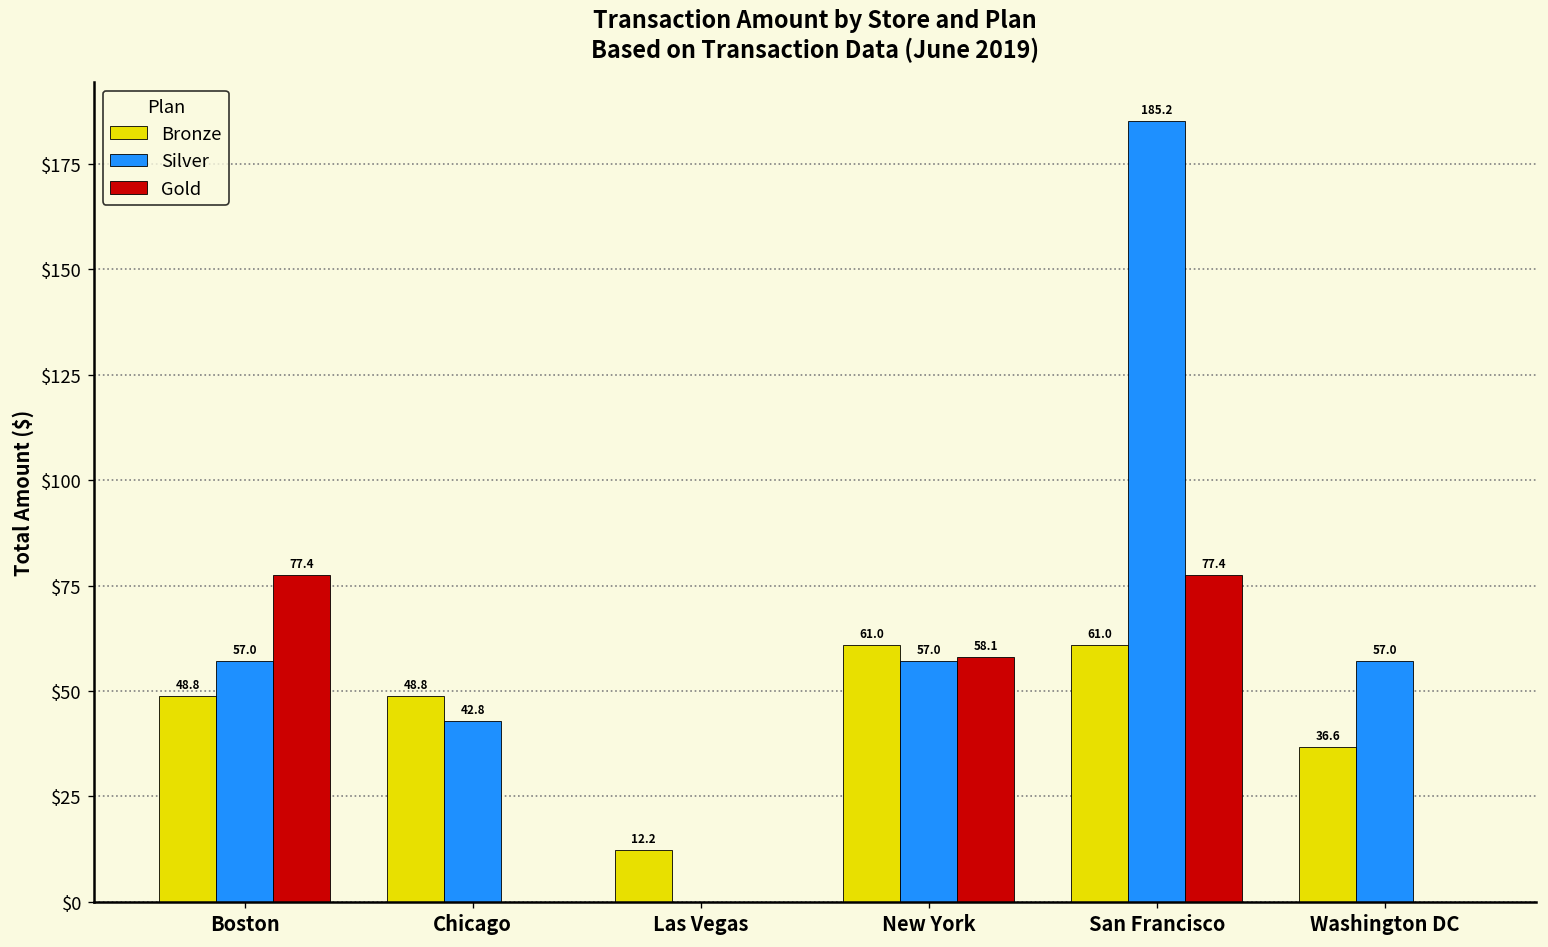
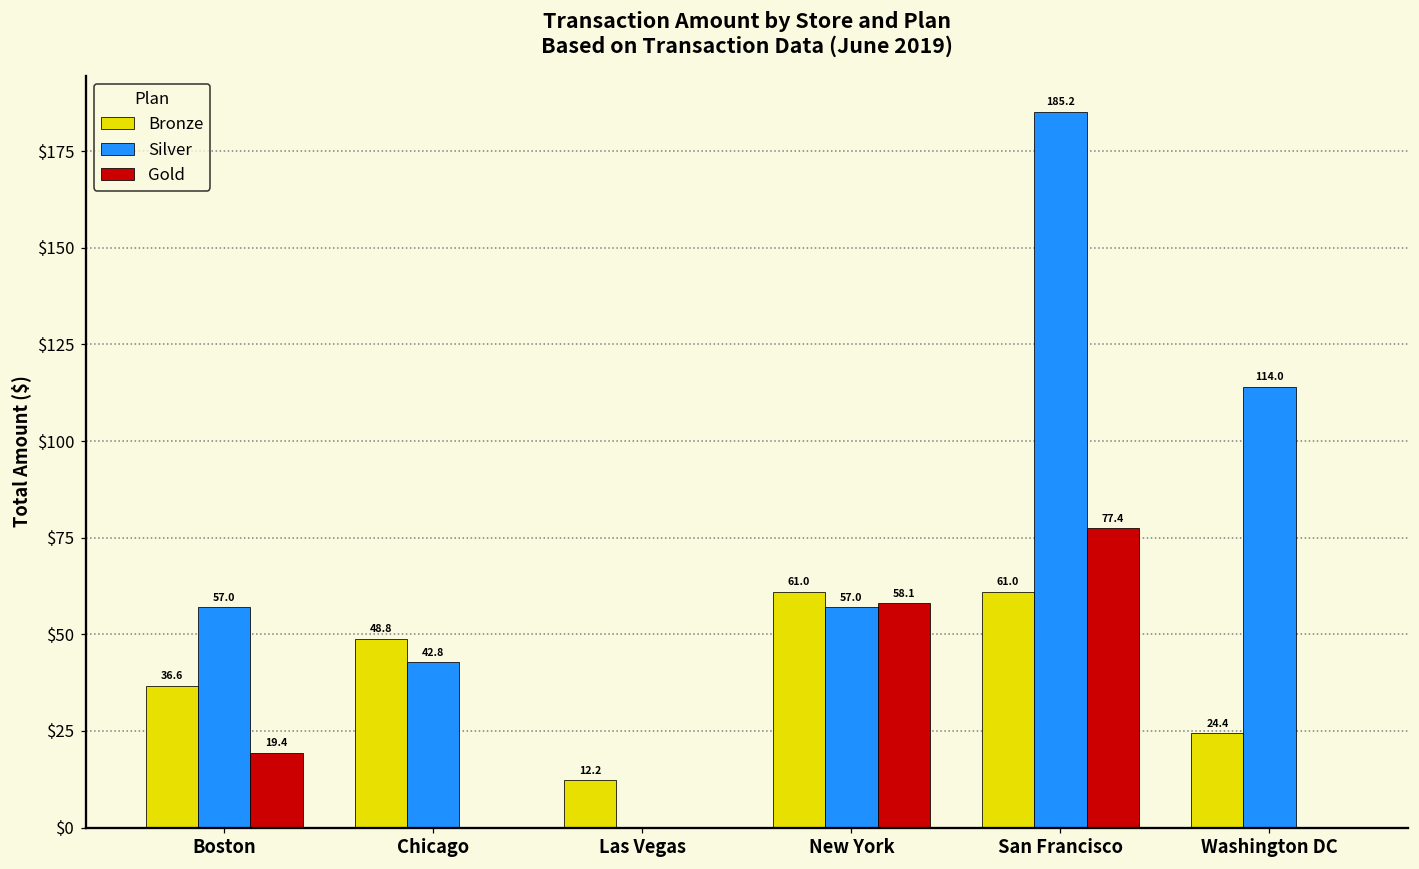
  {
    "Bronze": {
-     "Boston": 48.8,
+     "Boston": 36.6,
      "Chicago": 48.8,
      "Las Vegas": 12.2,
      "New York": 61.0,
      "San Francisco": 61.0,
-     "Washington DC": 36.6
+     "Washington DC": 24.4
    },
    "Silver": {
      "Boston": 57.0,
      "Chicago": 42.8,
      "New York": 57.0,
      "San Francisco": 185.2,
-     "Washington DC": 57.0
+     "Washington DC": 114.0
    },
    "Gold": {
-     "Boston": 77.4,
+     "Boston": 19.4,
      "New York": 58.1,
      "San Francisco": 77.4
    }
  }
